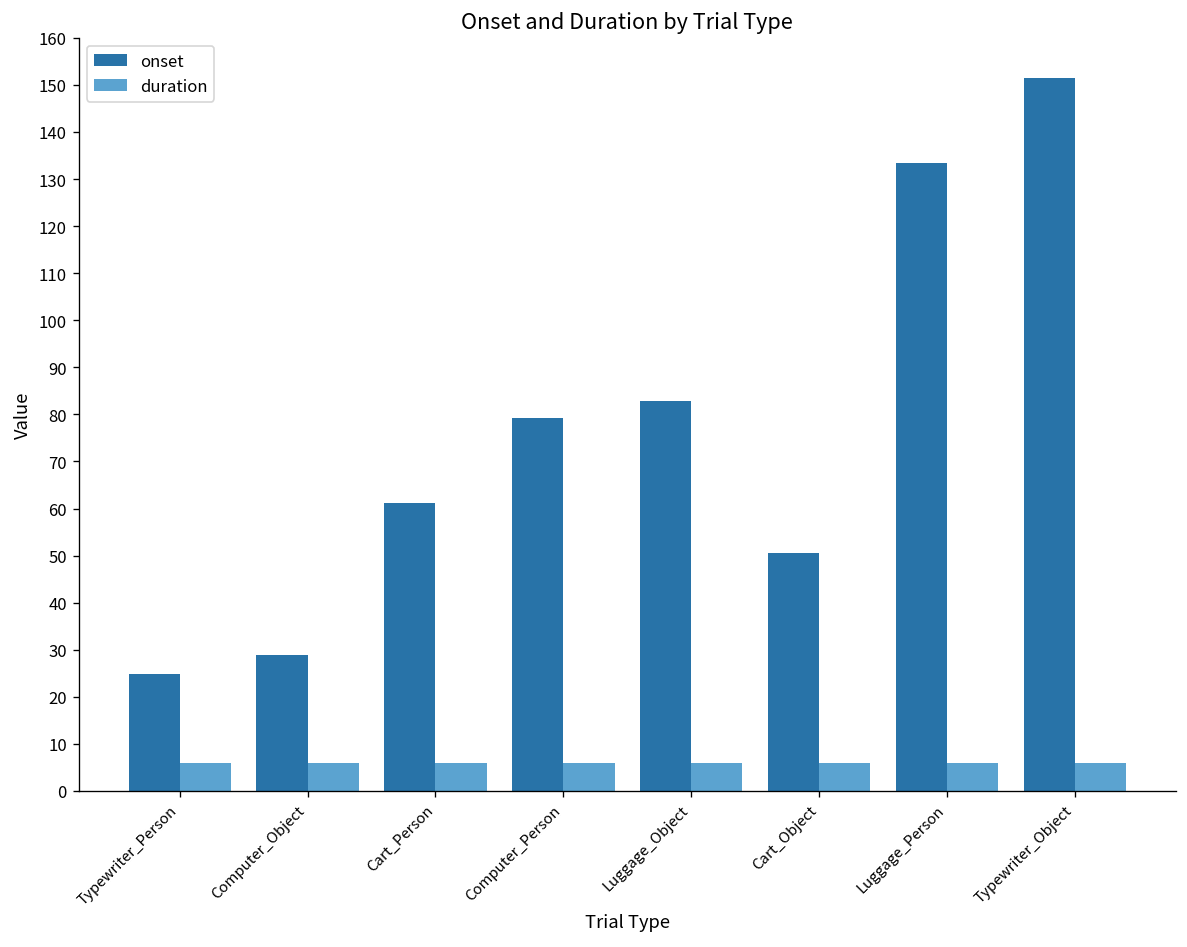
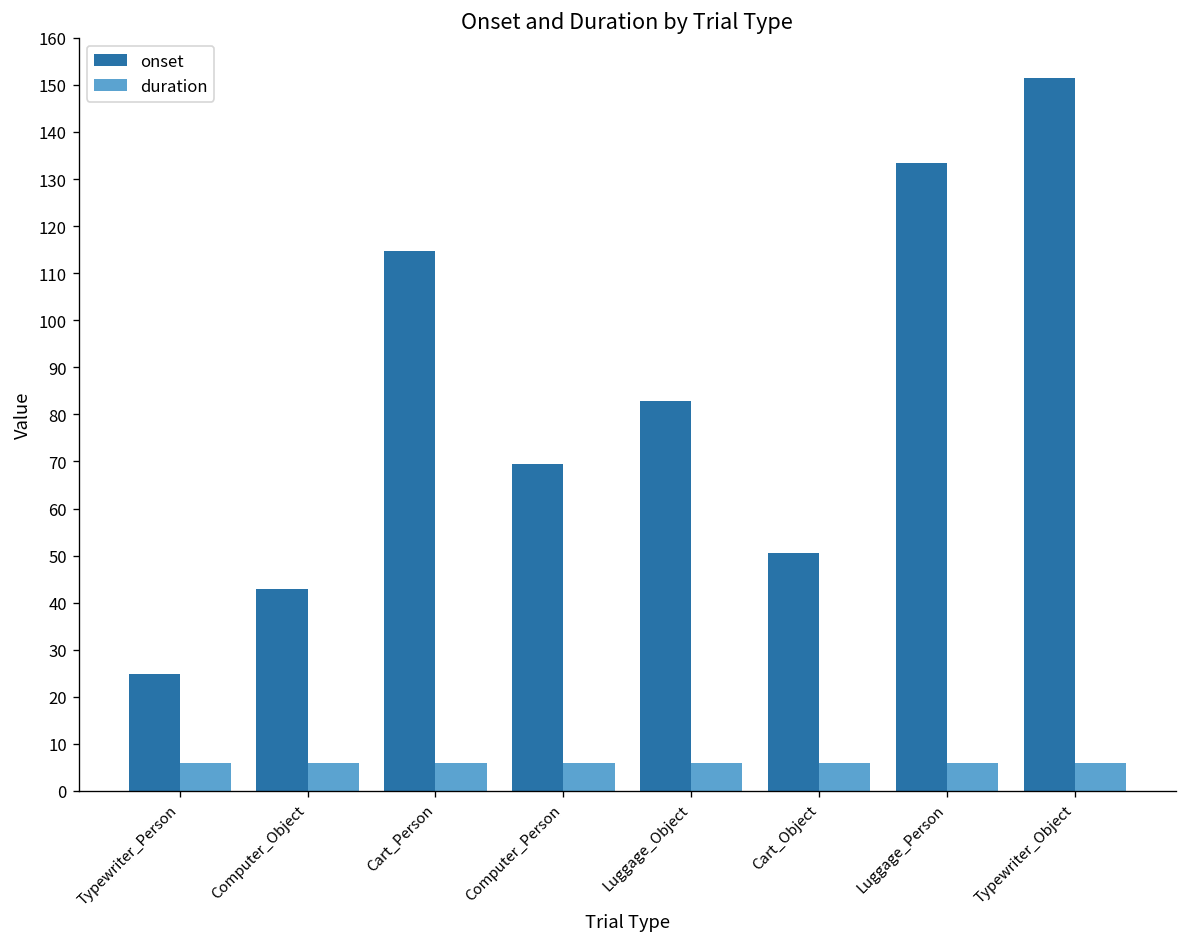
  {
    "onset": {
      "Typewriter_Person": 25,
-     "Computer_Object": 29,
-     "Cart_Person": 61,
-     "Computer_Person": 79,
+     "Computer_Object": 43,
+     "Cart_Person": 115,
+     "Computer_Person": 70,
      "Luggage_Object": 83,
      "Cart_Object": 51,
      "Luggage_Person": 133,
      "Typewriter_Object": 152
    },
    "duration": {
      "Typewriter_Person": 6,
      "Computer_Object": 6,
      "Cart_Person": 6,
      "Computer_Person": 6,
      "Luggage_Object": 6,
      "Cart_Object": 6,
      "Luggage_Person": 6,
      "Typewriter_Object": 6
    }
  }
